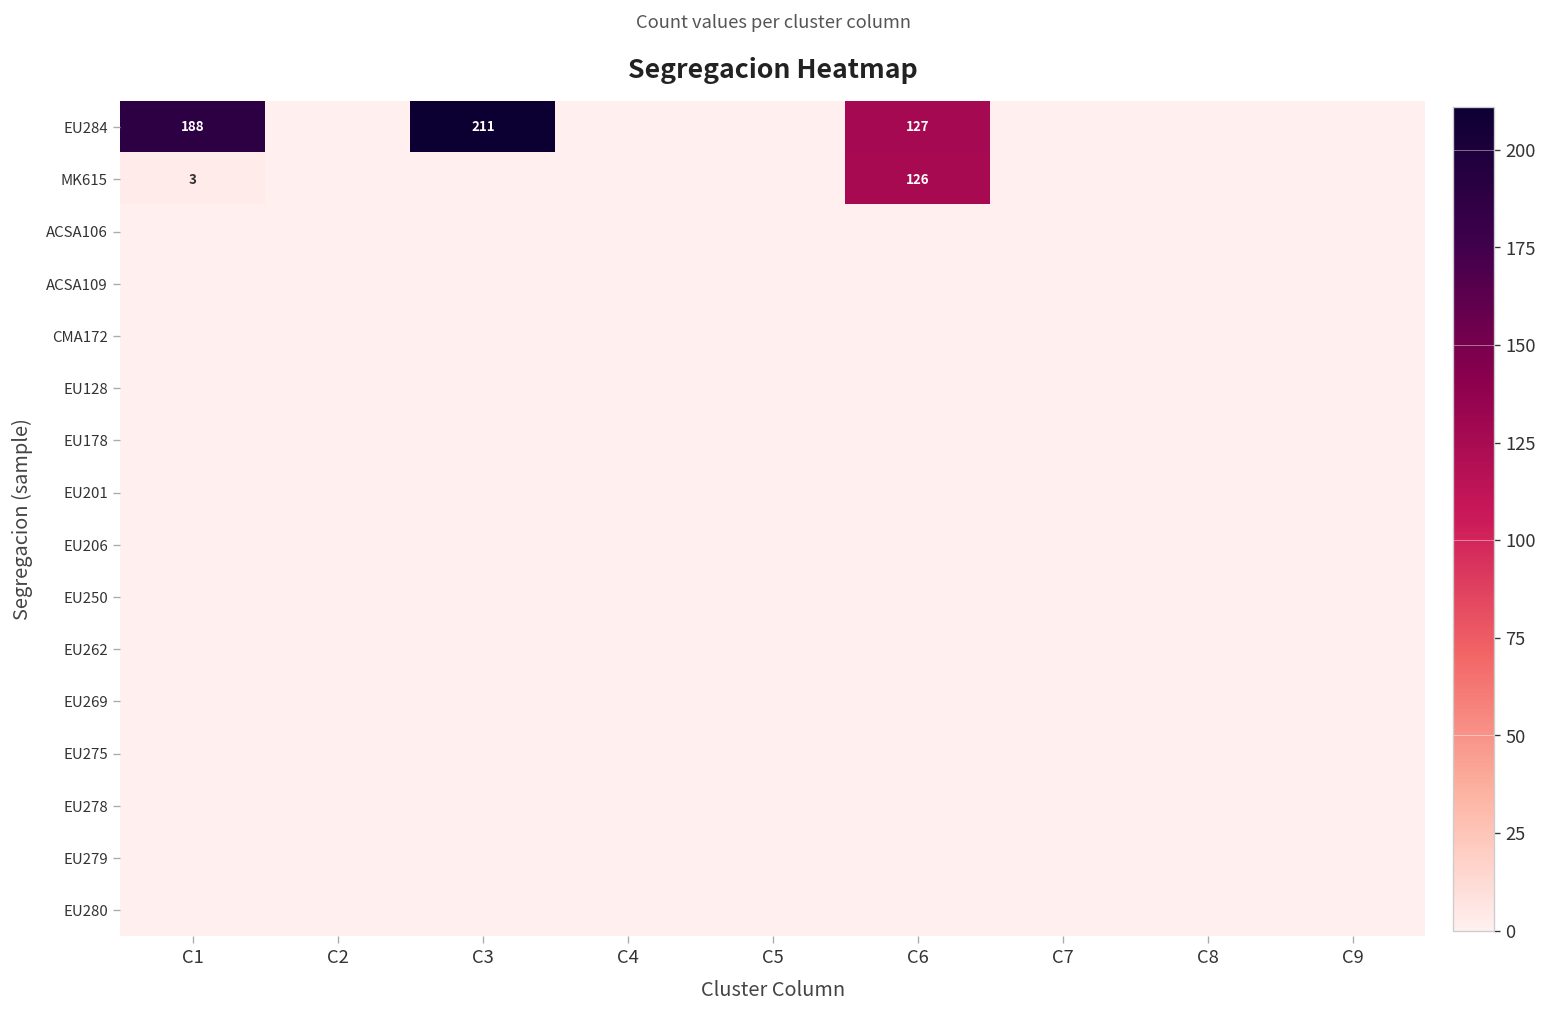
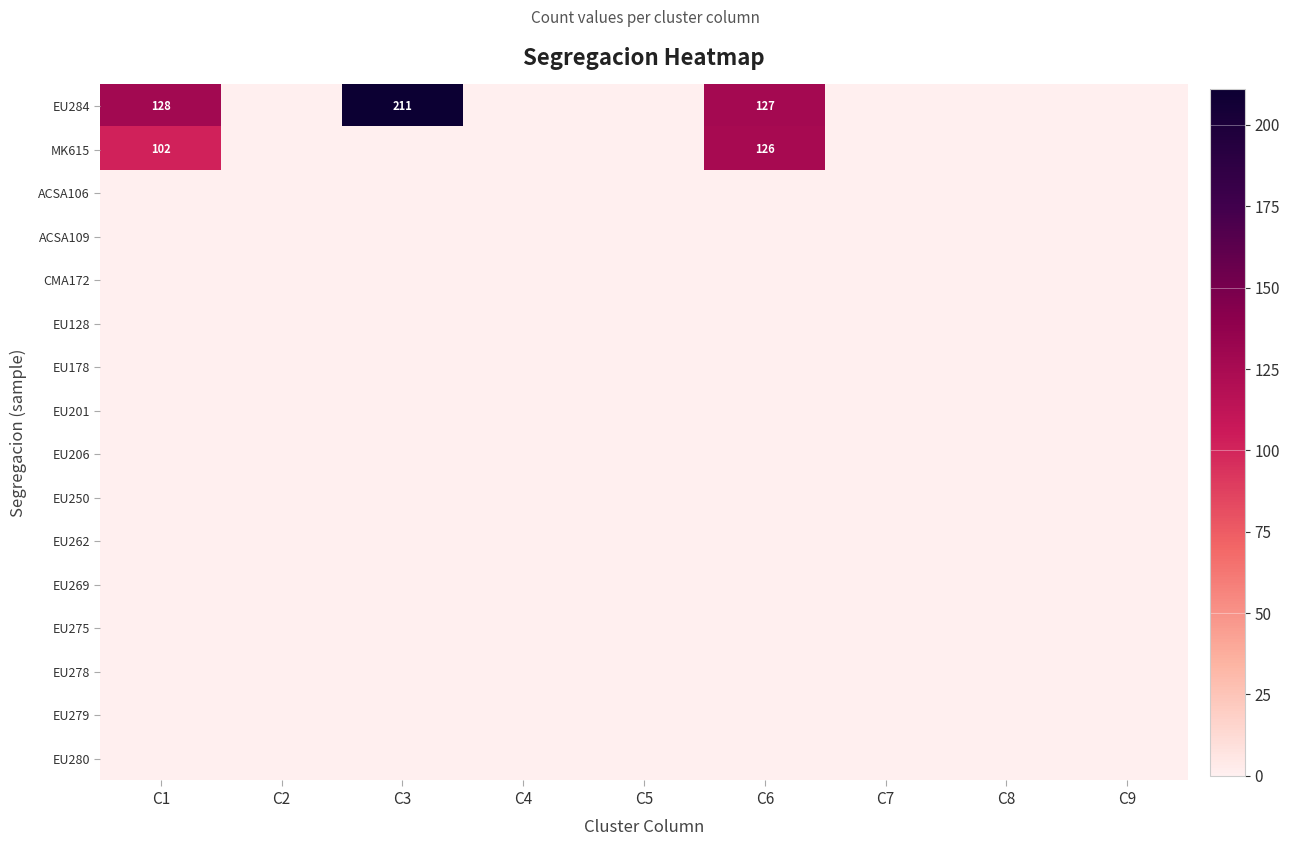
  {
    "EU284": {
-     "C1": 188,
+     "C1": 128,
      "C3": 211,
      "C6": 127
    },
    "MK615": {
-     "C1": 3,
+     "C1": 102,
      "C6": 126
    }
  }
